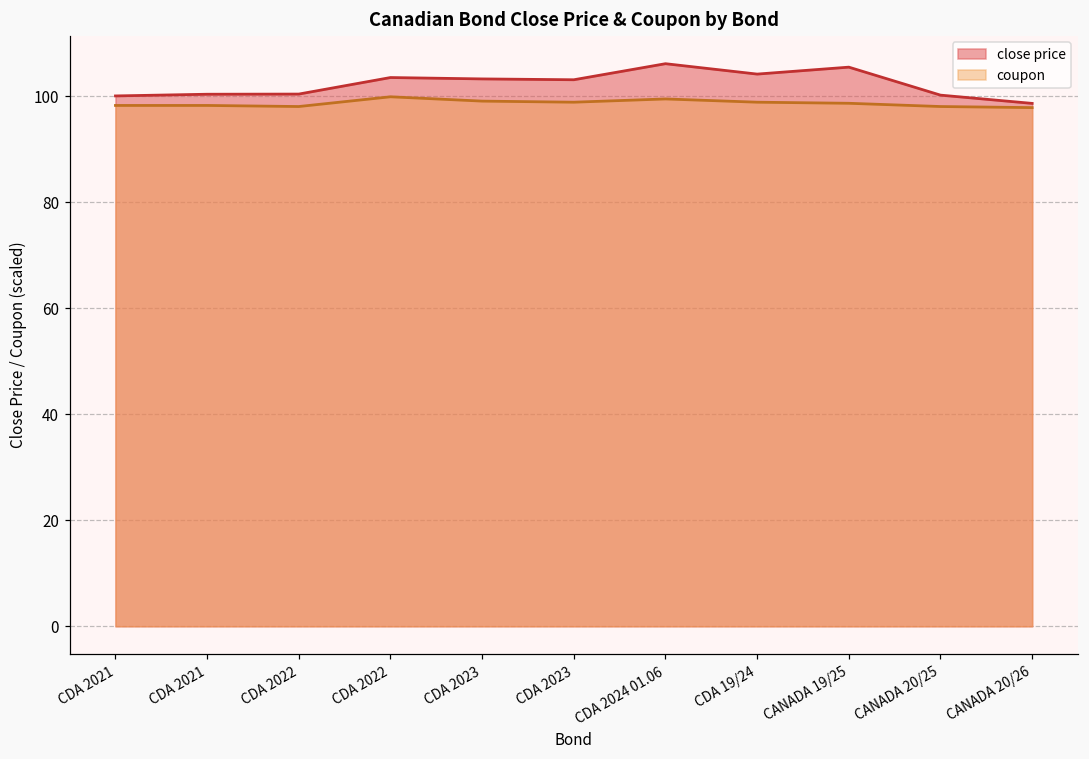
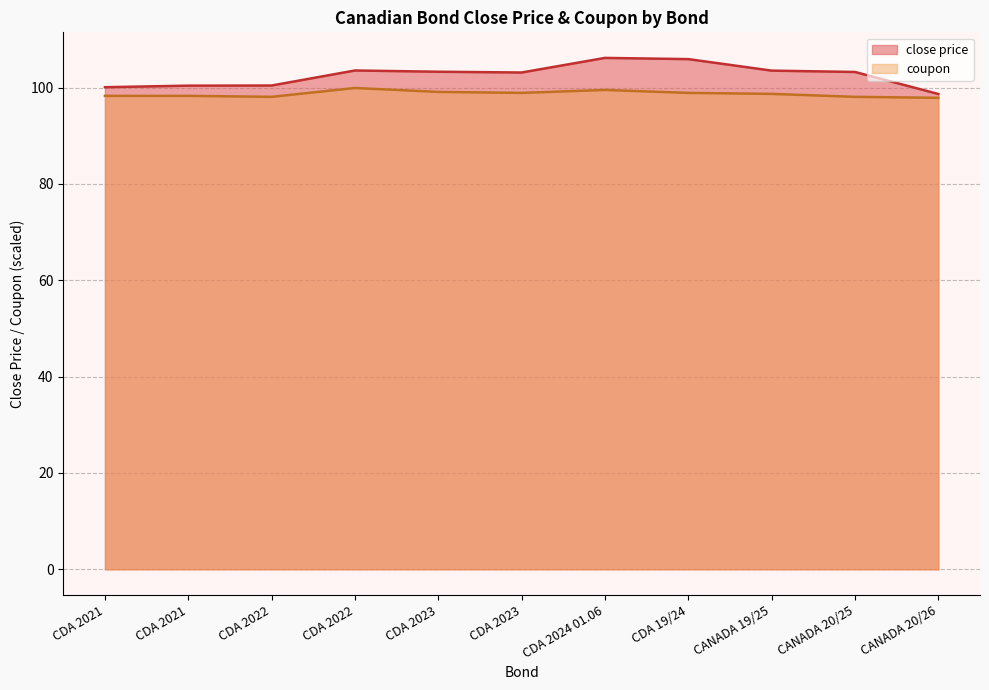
  {
    "close price": {
      "CDA 2024 01.06": 106,
-     "CDA 19/24": 104,
-     "CANADA 19/25": 106,
-     "CANADA 20/25": 100,
+     "CDA 19/24": 106,
+     "CANADA 19/25": 104,
+     "CANADA 20/25": 103,
      "CANADA 20/26": 99
    },
    "coupon": {
      "CDA 2024 01.06": 99,
      "CDA 19/24": 99,
      "CANADA 19/25": 99,
      "CANADA 20/25": 98,
      "CANADA 20/26": 98
    }
  }
